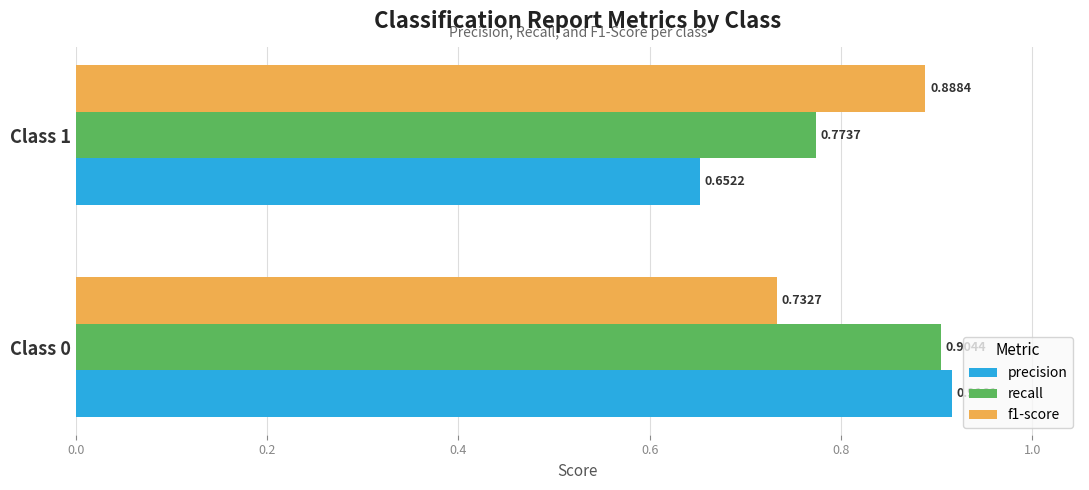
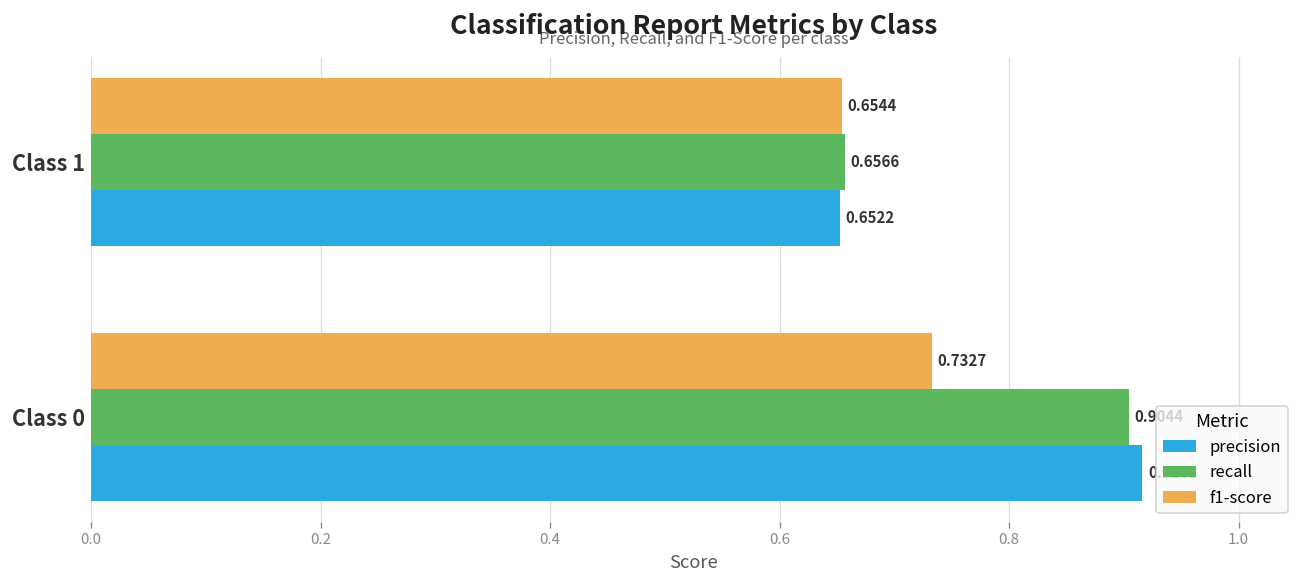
  {
    "precision": {
      "Class 1": 0.6522
    },
    "recall": {
-     "Class 1": 0.7737
+     "Class 1": 0.6566
    },
    "f1-score": {
-     "Class 1": 0.8884,
+     "Class 1": 0.6544,
      "Class 0": 0.7327
    }
  }
